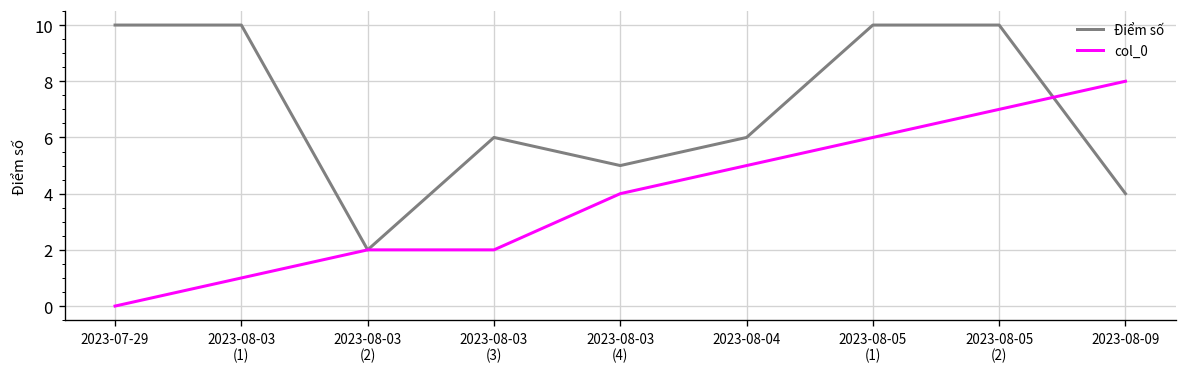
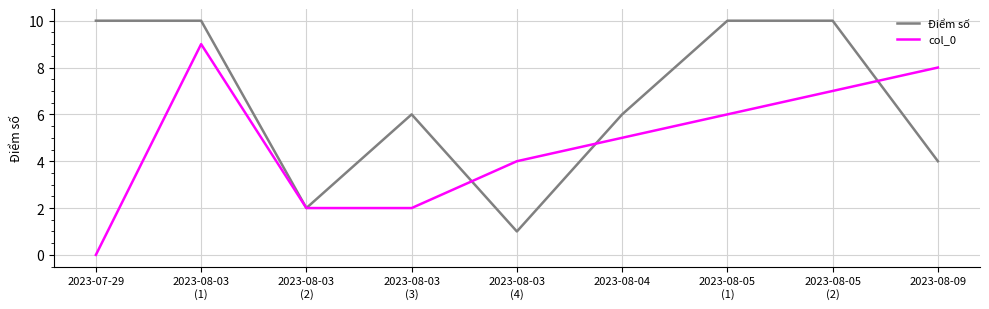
  {
    "Điểm số": {
      "2023-07-29": 10,
      "2023-08-03 (1)": 10,
      "2023-08-03 (3)": 6,
-     "2023-08-03 (4)": 5,
+     "2023-08-03 (4)": 1,
      "2023-08-04": 6,
      "2023-08-05 (1)": 10,
      "2023-08-05 (2)": 10,
      "2023-08-09": 4
    },
    "col_0": {
      "2023-07-29": 0,
-     "2023-08-03 (1)": 1,
+     "2023-08-03 (1)": 9,
      "2023-08-03 (3)": 2,
      "2023-08-03 (4)": 4,
      "2023-08-04": 5,
      "2023-08-05 (1)": 6,
      "2023-08-05 (2)": 7,
      "2023-08-09": 8
    }
  }
